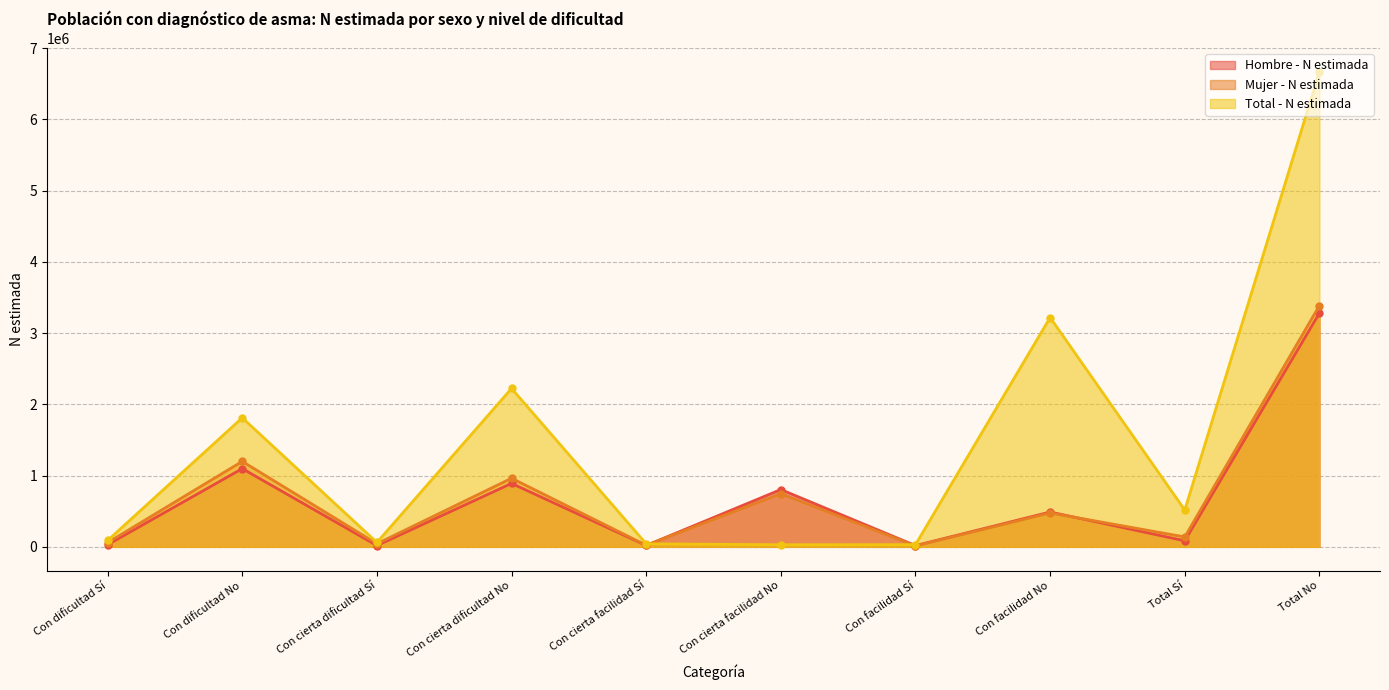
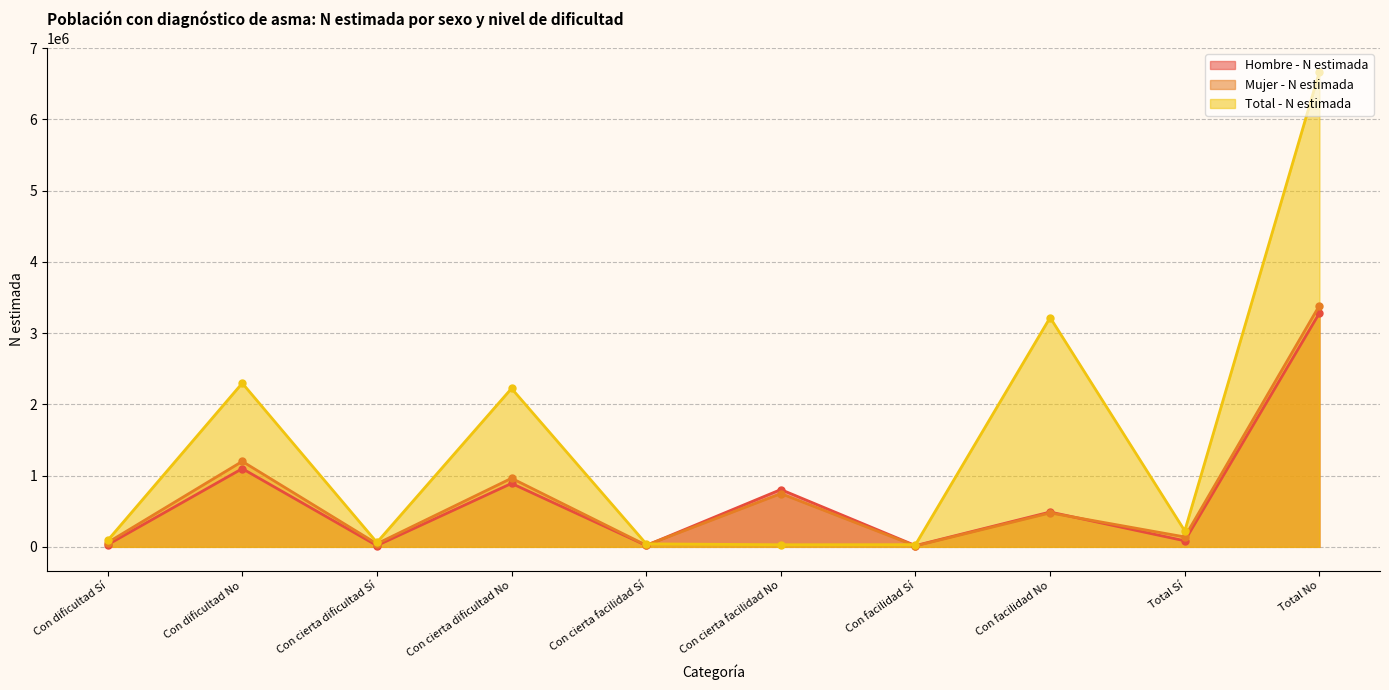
  {
    "Total - N estimada": {
-     "Con dificultad No": 1800000,
+     "Con dificultad No": 2300000,
      "Con cierta dificultad No": 2200000,
      "Con cierta facilidad No": 0,
      "Con facilidad No": 3200000,
-     "Total Sí": 500000
+     "Total Sí": 200000
    }
  }
